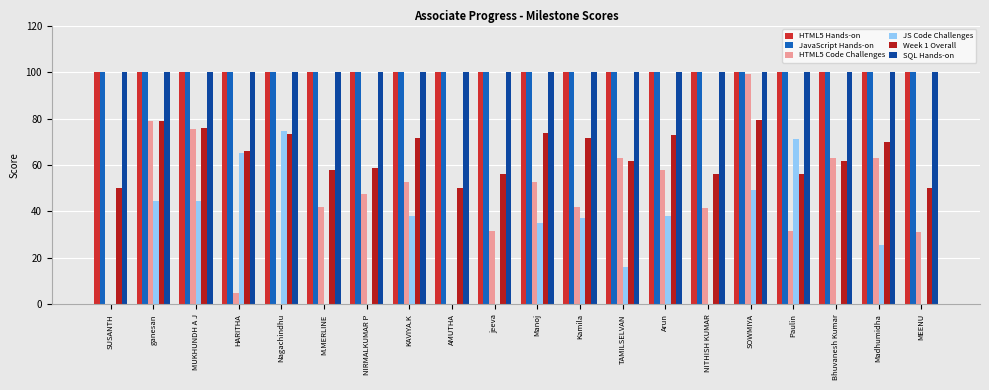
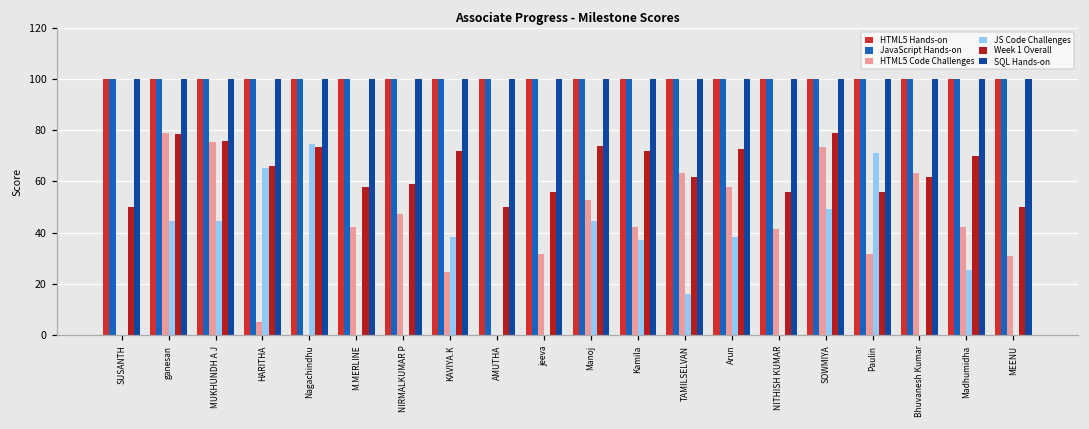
  {
    "HTML5 Code Challenges": {
      "SUSANTH": 0,
      "ganesan": 79,
      "MUKHUNDH A J": 75,
      "HARITHA": 5,
      "Nagachindhu": 0,
      "M.MERLINE": 42,
      "NIRMALKUMAR P": 47,
-     "KAVIYA.K": 53,
+     "KAVIYA.K": 24,
      "AMUTHA": 0,
      "jeeva": 32,
      "Manoj": 53,
      "Kamila": 42,
      "TAMILSELVAN": 63,
      "Arun": 58,
      "NITHISH KUMAR": 42,
-     "SOWMIYA": 99,
+     "SOWMIYA": 74,
      "Paulin": 32,
      "Bhuvanesh Kumar": 63,
-     "Madhumidha": 63,
+     "Madhumidha": 42,
      "MEENU": 31
    },
    "JS Code Challenges": {
      "SUSANTH": 0,
      "ganesan": 45,
      "MUKHUNDH A J": 45,
      "HARITHA": 65,
      "Nagachindhu": 75,
      "M.MERLINE": 0,
      "NIRMALKUMAR P": 0,
      "KAVIYA.K": 38,
      "AMUTHA": 0,
      "jeeva": 0,
-     "Manoj": 35,
+     "Manoj": 45,
      "Kamila": 37,
      "TAMILSELVAN": 16,
      "Arun": 38,
      "NITHISH KUMAR": 0,
      "SOWMIYA": 49,
      "Paulin": 71,
      "Bhuvanesh Kumar": 0,
      "Madhumidha": 25,
      "MEENU": 0
    }
  }
